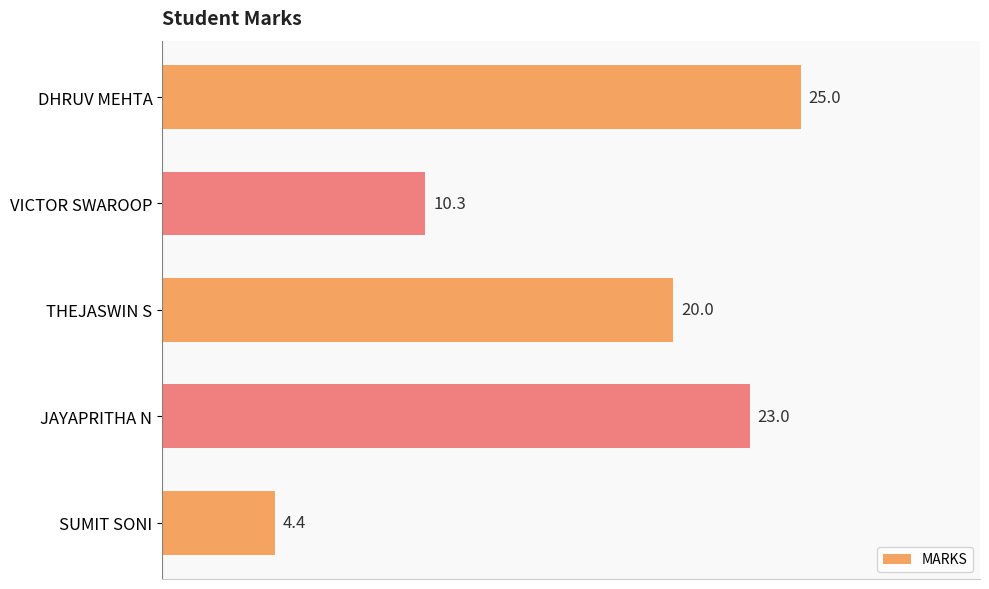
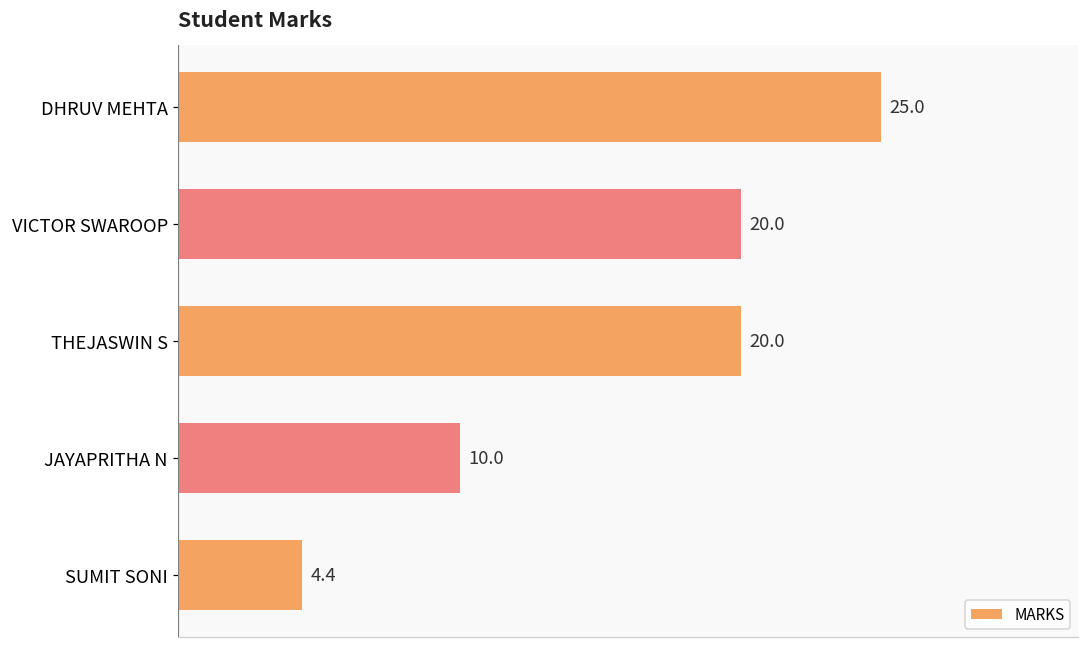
  {
    "DHRUV MEHTA": 25.0,
-   "VICTOR SWAROOP": 10.3,
+   "VICTOR SWAROOP": 20.0,
    "THEJASWIN S": 20.0,
-   "JAYAPRITHA N": 23.0,
+   "JAYAPRITHA N": 10.0,
    "SUMIT SONI": 4.4
  }
